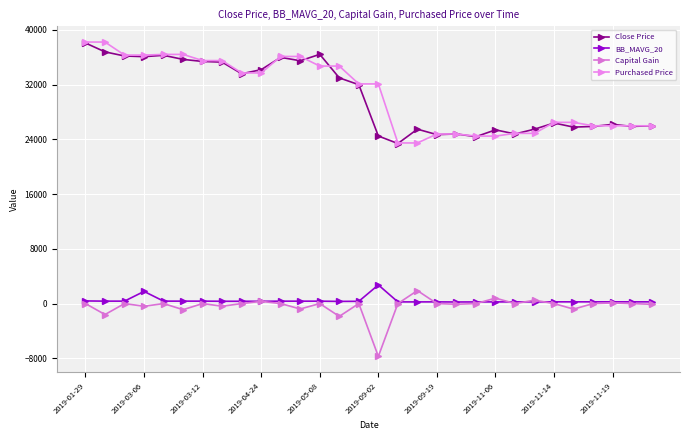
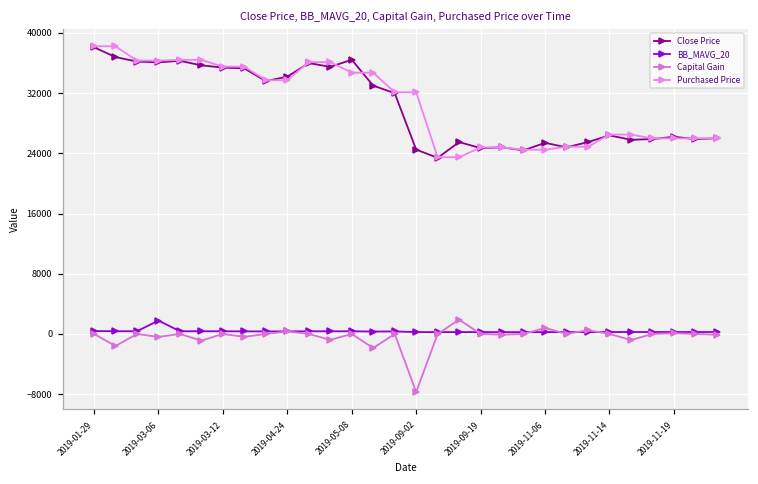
  {
    "Close Price": {
      "2019-04-24": 34000,
      "2019-05-08": 36000,
      "2019-09-02": 25000,
      "2019-11-06": 25000
    },
    "BB_MAVG_20": {
      "2019-01-29": 0,
      "2019-03-06": 2000,
-     "2019-09-02": 3000,
+     "2019-09-02": 0,
      "2019-11-06": 0
    }
  }
